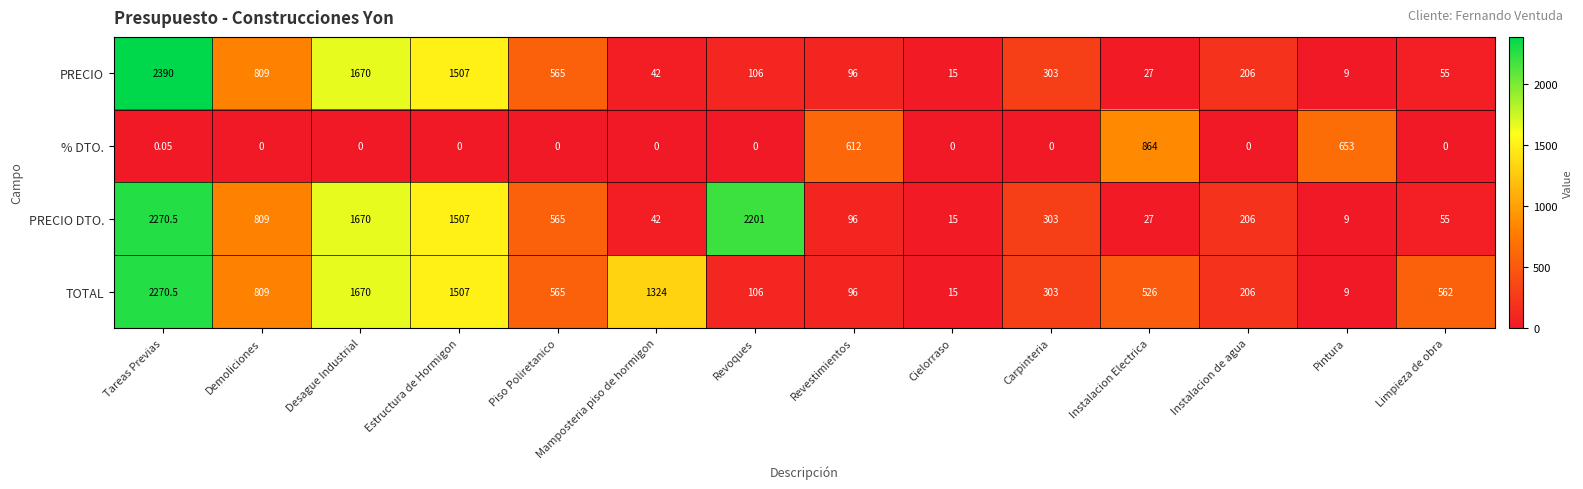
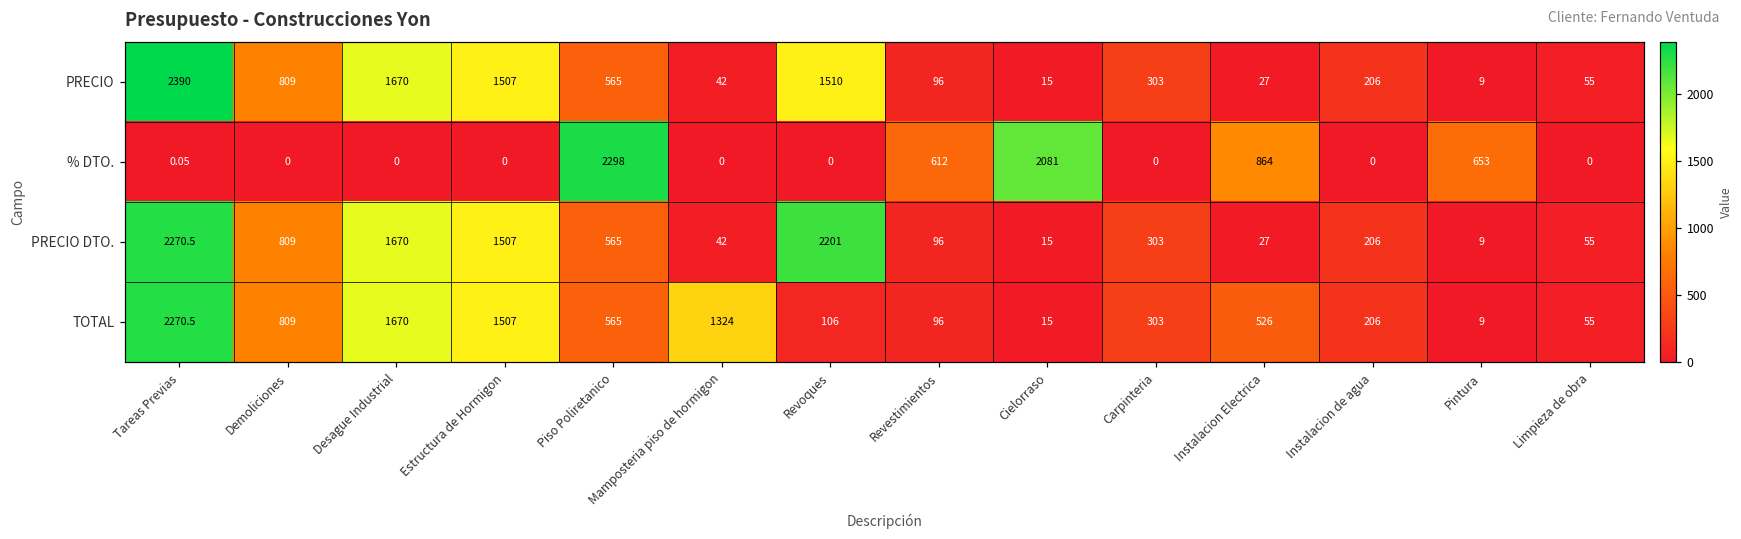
  {
    "PRECIO": {
      "Tareas Previas": 2390,
      "Demoliciones": 809,
      "Desague Industrial": 1670,
      "Estructura de Hormigon": 1507,
      "Piso Poliretanico": 565,
      "Mamposteria piso de hormigon": 42,
-     "Revoques": 106,
+     "Revoques": 1510,
      "Revestimientos": 96,
      "Cielorraso": 15,
      "Carpinteria": 303,
      "Instalacion Electrica": 27,
      "Instalacion de agua": 206,
      "Pintura": 9,
      "Limpieza de obra": 55
    },
    "% DTO.": {
      "Tareas Previas": 0.05,
      "Demoliciones": 0,
      "Desague Industrial": 0,
      "Estructura de Hormigon": 0,
-     "Piso Poliretanico": 0,
+     "Piso Poliretanico": 2298,
      "Mamposteria piso de hormigon": 0,
      "Revoques": 0,
      "Revestimientos": 612,
-     "Cielorraso": 0,
+     "Cielorraso": 2081,
      "Carpinteria": 0,
      "Instalacion Electrica": 864,
      "Instalacion de agua": 0,
      "Pintura": 653,
      "Limpieza de obra": 0
    },
    "PRECIO DTO.": {
      "Tareas Previas": 2270.5,
      "Demoliciones": 809,
      "Desague Industrial": 1670,
      "Estructura de Hormigon": 1507,
      "Piso Poliretanico": 565,
      "Mamposteria piso de hormigon": 42,
      "Revoques": 2201,
      "Revestimientos": 96,
      "Cielorraso": 15,
      "Carpinteria": 303,
      "Instalacion Electrica": 27,
      "Instalacion de agua": 206,
      "Pintura": 9,
      "Limpieza de obra": 55
    },
    "TOTAL": {
      "Tareas Previas": 2270.5,
      "Demoliciones": 809,
      "Desague Industrial": 1670,
      "Estructura de Hormigon": 1507,
      "Piso Poliretanico": 565,
      "Mamposteria piso de hormigon": 1324,
      "Revoques": 106,
      "Revestimientos": 96,
      "Cielorraso": 15,
      "Carpinteria": 303,
      "Instalacion Electrica": 526,
      "Instalacion de agua": 206,
      "Pintura": 9,
-     "Limpieza de obra": 562
+     "Limpieza de obra": 55
    }
  }
